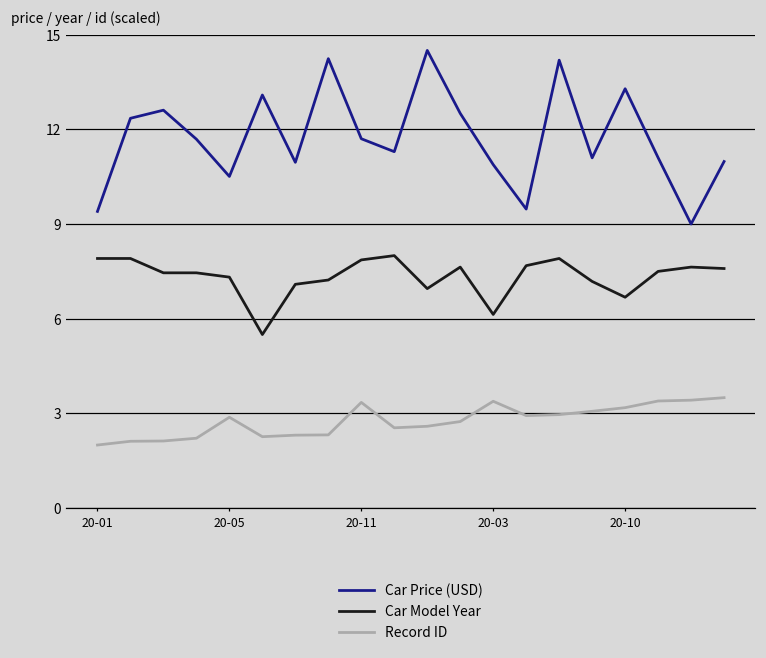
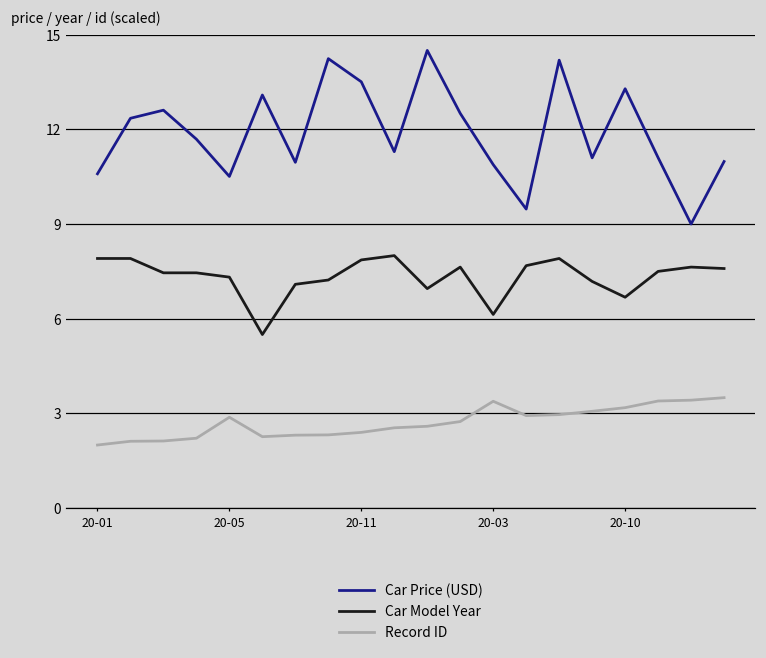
  {
    "Car Price (USD)": {
-     "20-01": 9.4,
+     "20-01": 10.6,
      "20-05": 10.5,
-     "20-11": 11.7,
+     "20-11": 13.5,
      "20-03": 10.9,
      "20-10": 13.3
    },
    "Car Model Year": {
      "20-01": 7.9,
      "20-05": 7.3,
      "20-11": 7.9,
      "20-03": 6.1,
      "20-10": 6.7
    },
    "Record ID": {
      "20-01": 2.0,
      "20-05": 2.9,
-     "20-11": 3.4,
+     "20-11": 2.4,
      "20-03": 3.4,
      "20-10": 3.2
    }
  }
